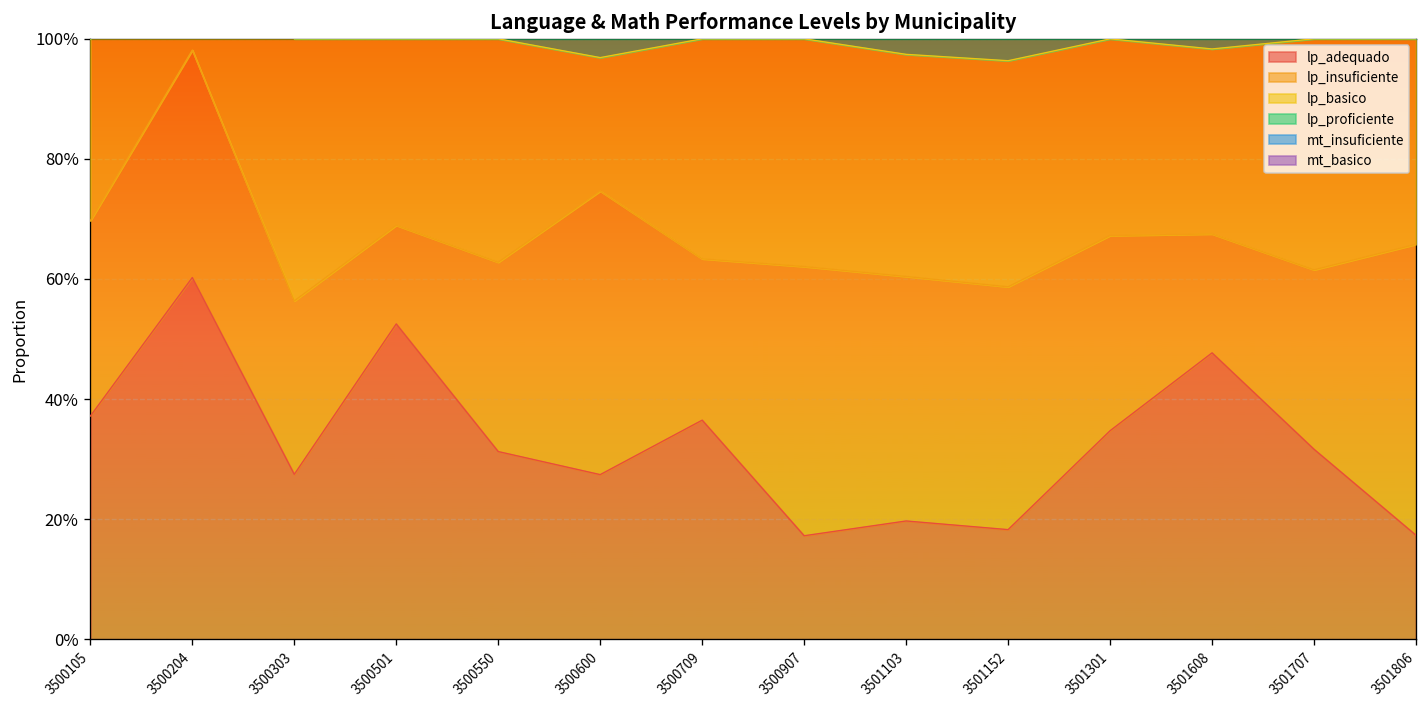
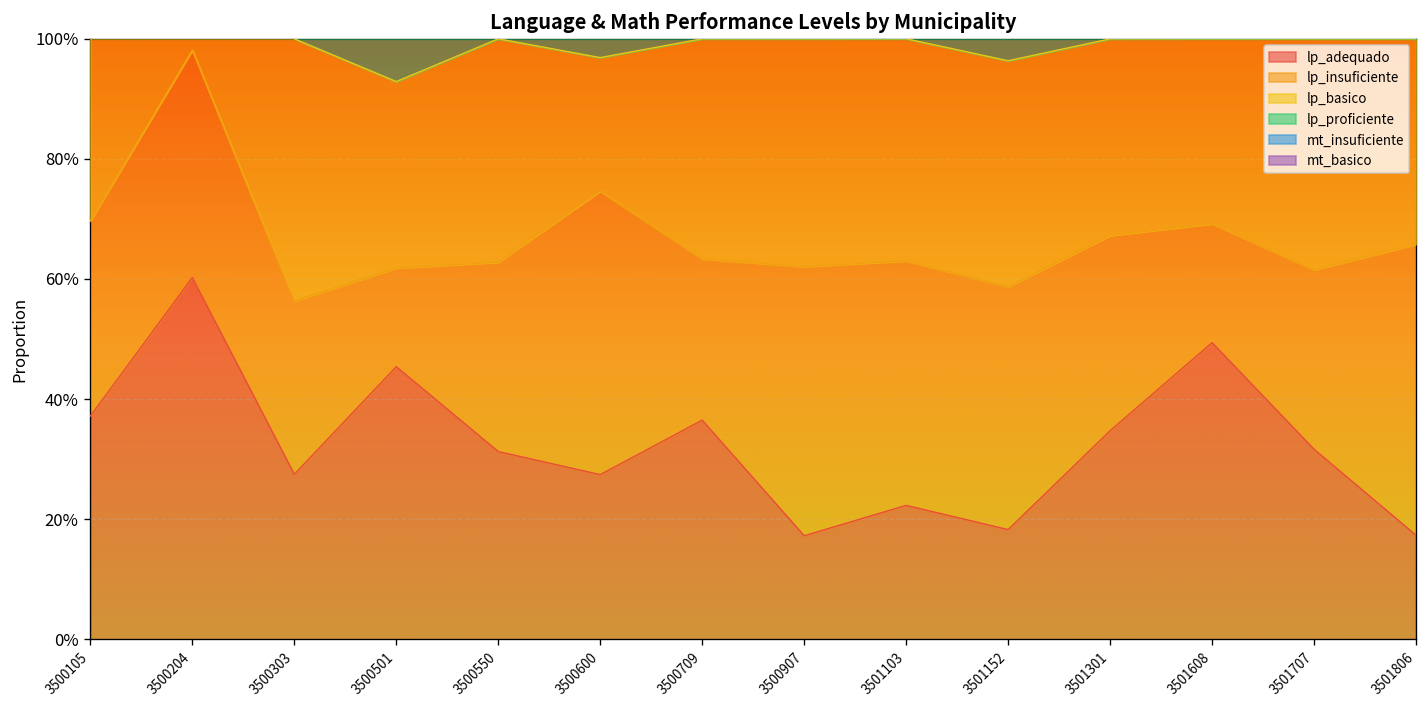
  {
    "lp_adequado": {
      "3500105": "37%",
      "3500204": "60%",
      "3500303": "27%",
-     "3500501": "53%",
+     "3500501": "45%",
      "3500550": "31%",
      "3500600": "27%",
      "3500709": "36%",
      "3500907": "17%",
-     "3501103": "20%",
+     "3501103": "22%",
      "3501152": "18%",
      "3501301": "35%",
-     "3501608": "48%",
+     "3501608": "49%",
      "3501707": "32%",
      "3501806": "17%"
    }
  }
